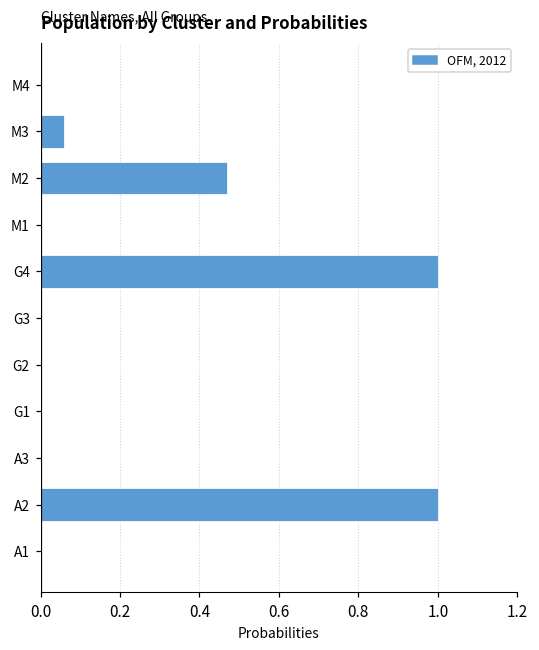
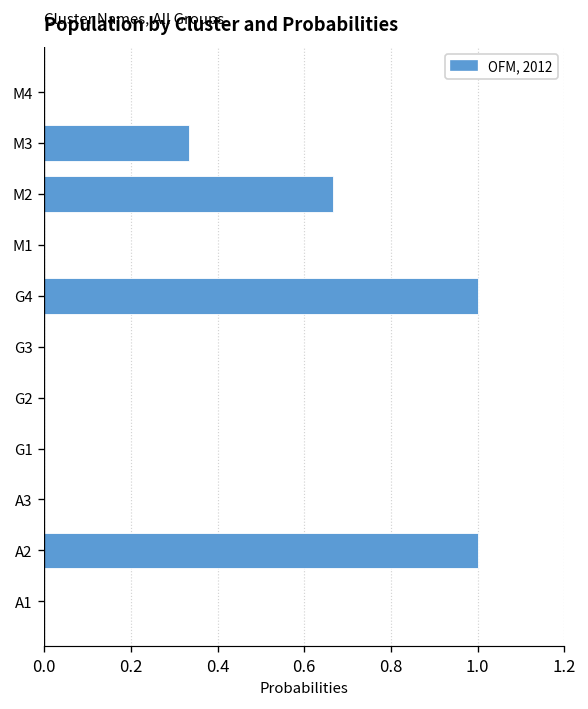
  {
    "M4": 0.00,
-   "M3": 0.06,
-   "M2": 0.47,
+   "M3": 0.33,
+   "M2": 0.67,
    "M1": 0.00,
    "G4": 1.00,
    "G3": 0.00,
    "G2": 0.00,
    "G1": 0.00,
    "A3": 0.00,
    "A2": 1.00,
    "A1": 0.00
  }
